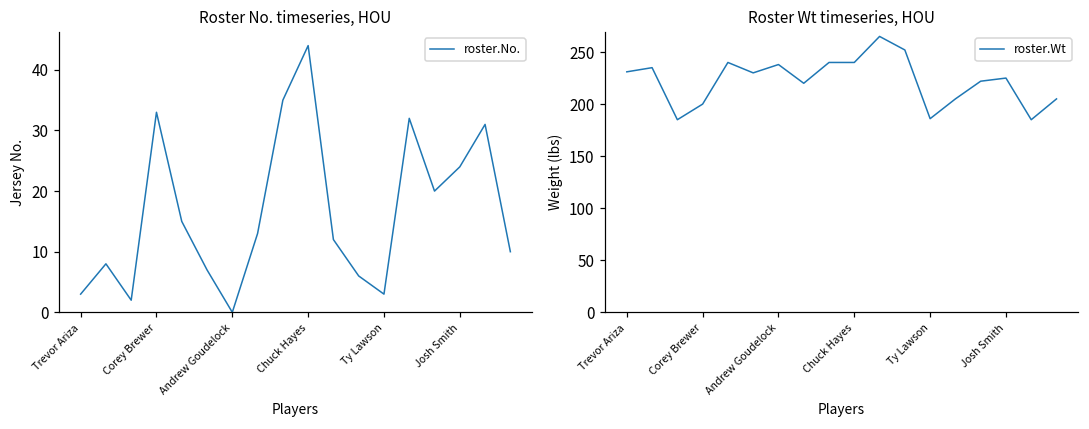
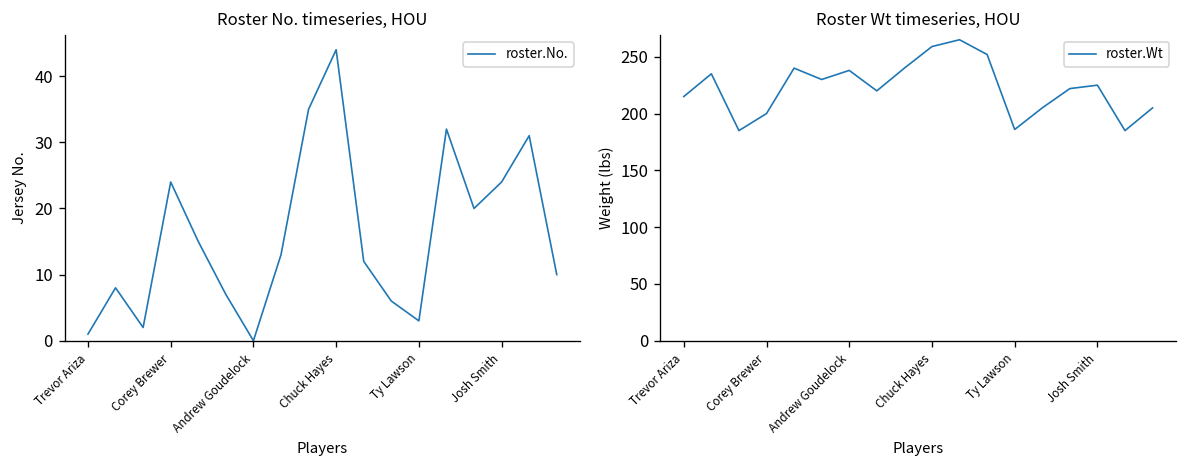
  {
    "Roster No. timeseries, HOU": {
-     "Trevor Ariza": 3,
-     "Corey Brewer": 33,
+     "Trevor Ariza": 1,
+     "Corey Brewer": 24,
      "Andrew Goudelock": 0,
      "Chuck Hayes": 44,
      "Ty Lawson": 3,
      "Josh Smith": 24
    },
    "Roster Wt timeseries, HOU": {
-     "Trevor Ariza": 230,
+     "Trevor Ariza": 220,
      "Corey Brewer": 200,
      "Andrew Goudelock": 240,
-     "Chuck Hayes": 240,
+     "Chuck Hayes": 260,
      "Ty Lawson": 190,
      "Josh Smith": 230
    }
  }
